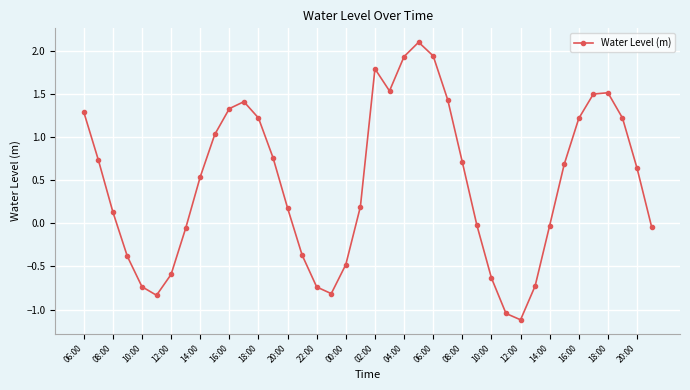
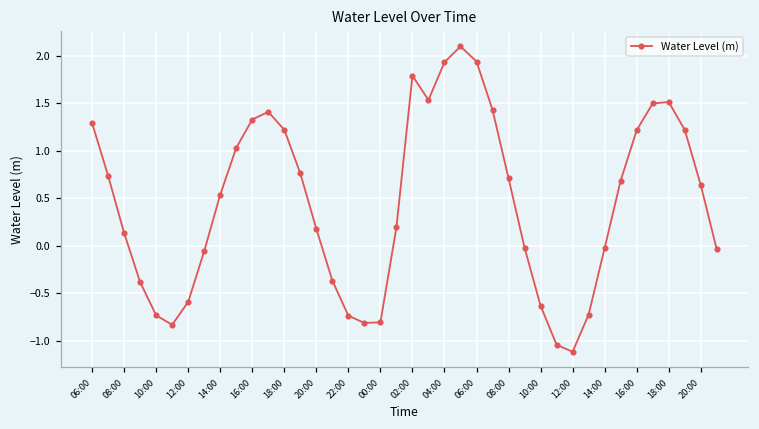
  {
    "22:00": -0.7,
-   "00:00": -0.5,
+   "00:00": -0.8,
    "02:00": 1.8,
    "04:00": 1.9
  }
